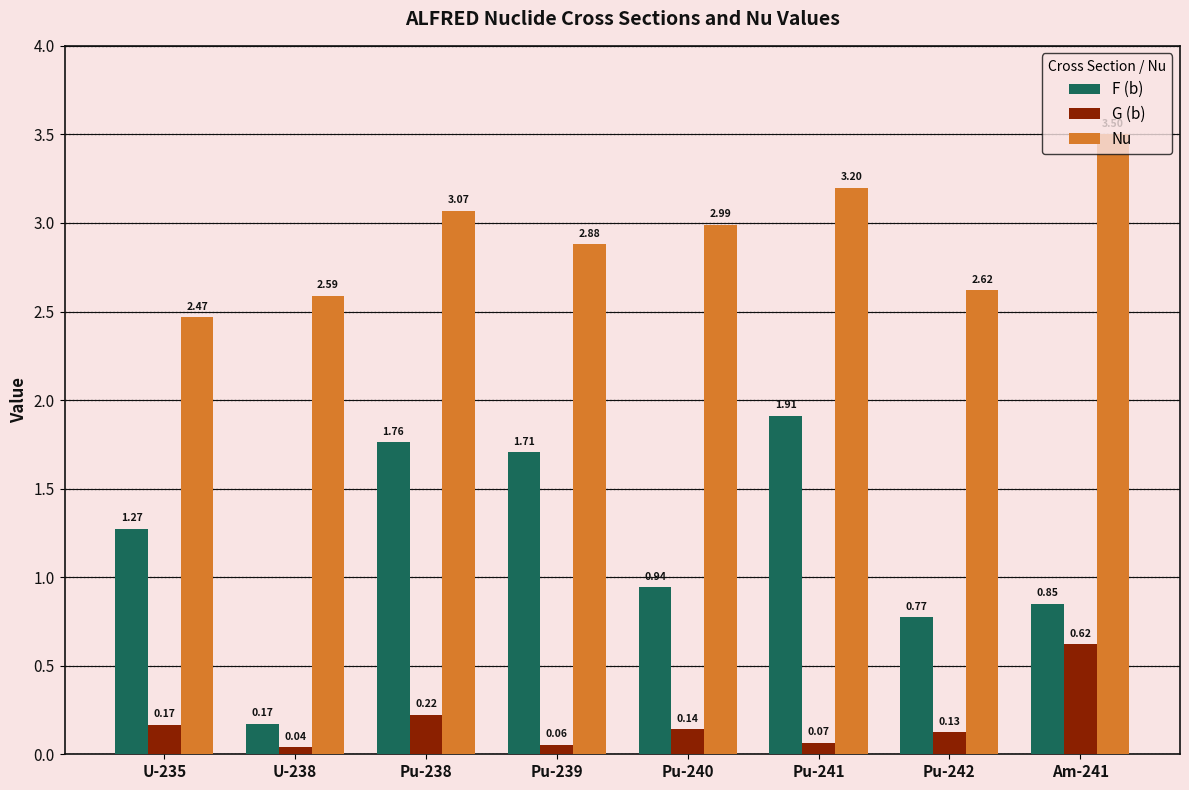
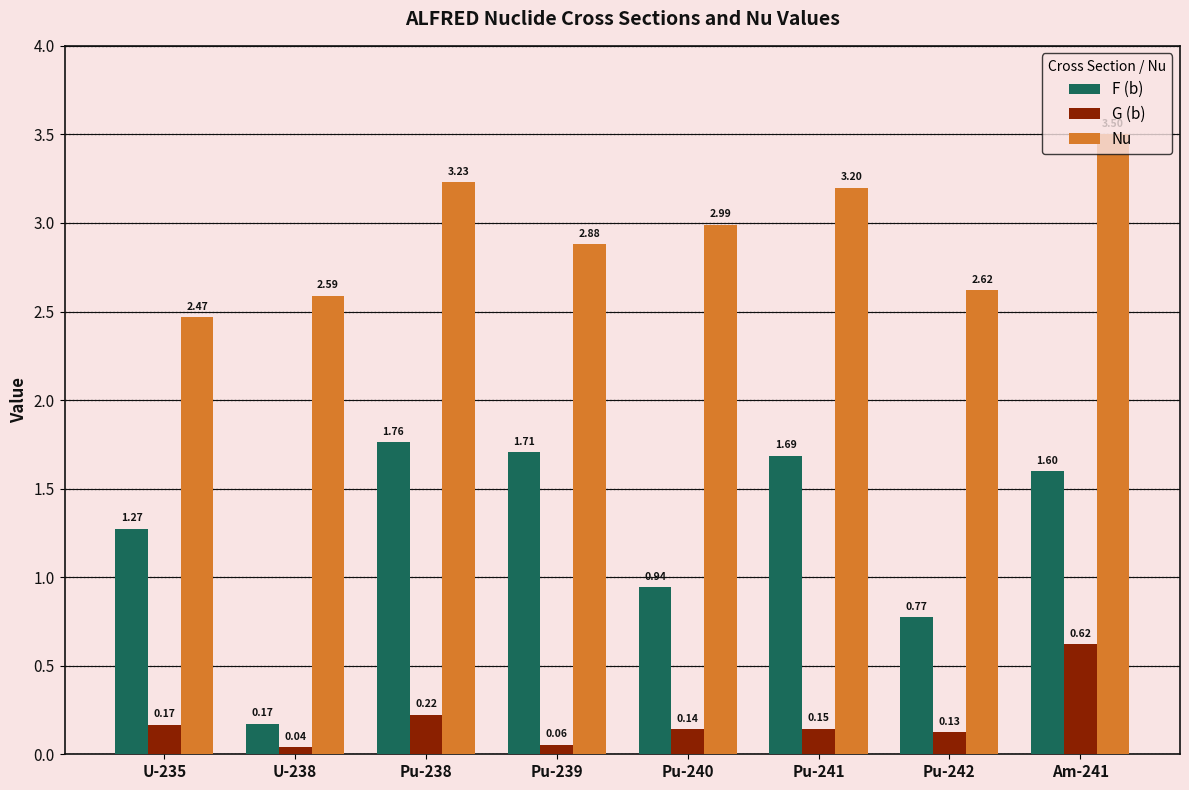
  {
    "F (b)": {
      "U-235": 1.27,
      "U-238": 0.17,
      "Pu-238": 1.76,
      "Pu-239": 1.71,
      "Pu-240": 0.94,
-     "Pu-241": 1.91,
+     "Pu-241": 1.69,
      "Pu-242": 0.77,
-     "Am-241": 0.85
+     "Am-241": 1.60
    },
    "G (b)": {
      "U-235": 0.17,
      "U-238": 0.04,
      "Pu-238": 0.22,
      "Pu-239": 0.06,
      "Pu-240": 0.14,
-     "Pu-241": 0.07,
+     "Pu-241": 0.15,
      "Pu-242": 0.13,
      "Am-241": 0.62
    },
    "Nu": {
      "U-235": 2.47,
      "U-238": 2.59,
-     "Pu-238": 3.07,
+     "Pu-238": 3.23,
      "Pu-239": 2.88,
      "Pu-240": 2.99,
      "Pu-241": 3.20,
      "Pu-242": 2.62
    }
  }
